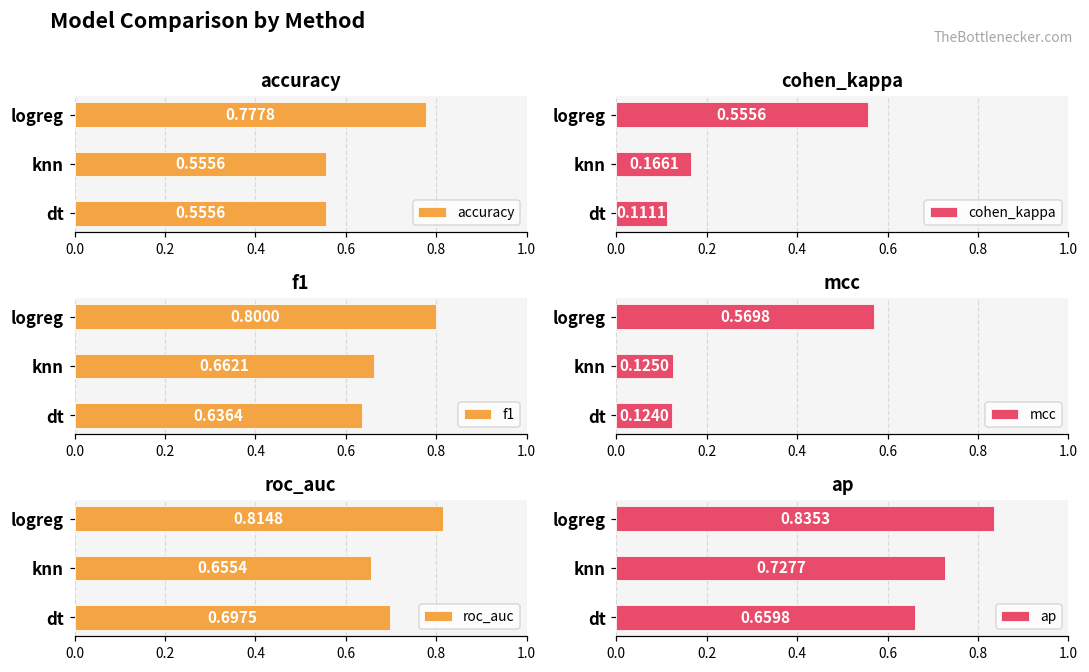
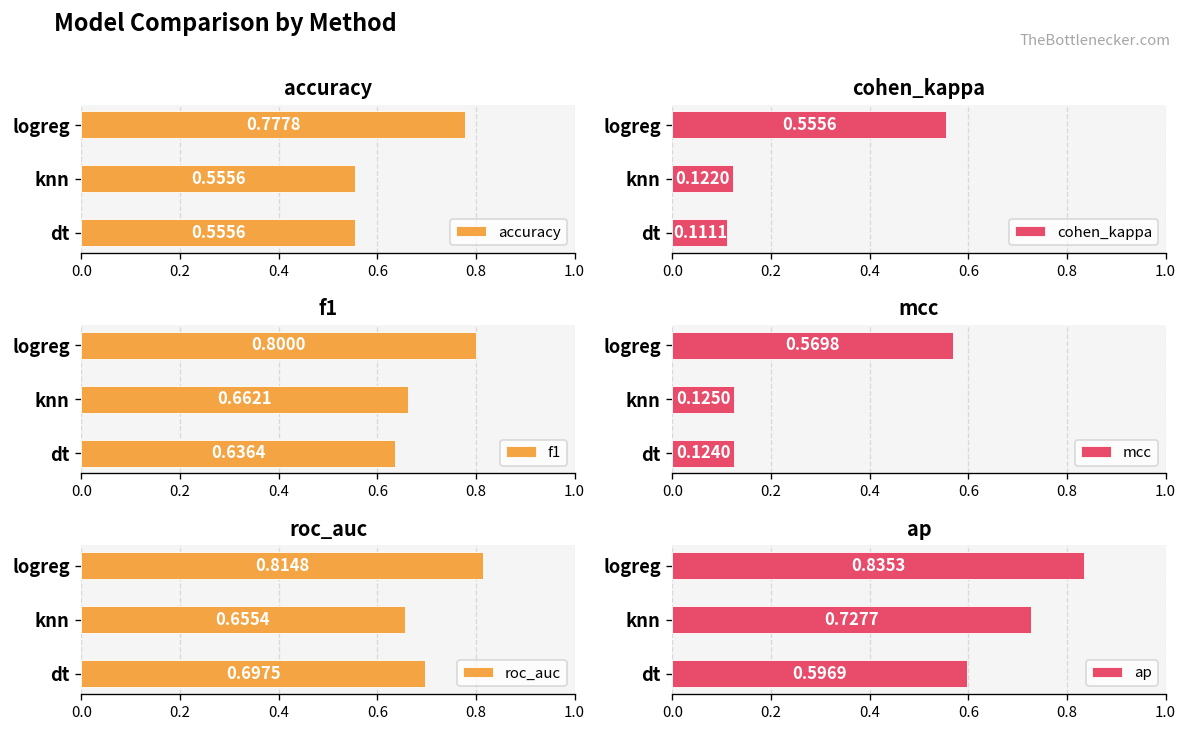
  {
    "accuracy": {
      "logreg": 0.7778,
      "knn": 0.5556,
      "dt": 0.5556
    },
    "cohen_kappa": {
      "logreg": 0.5556,
-     "knn": 0.1661,
+     "knn": 0.1220,
      "dt": 0.1111
    },
    "f1": {
      "logreg": 0.8000,
      "knn": 0.6621,
      "dt": 0.6364
    },
    "mcc": {
      "logreg": 0.5698,
      "knn": 0.1250,
      "dt": 0.1240
    },
    "roc_auc": {
      "logreg": 0.8148,
      "knn": 0.6554,
      "dt": 0.6975
    },
    "ap": {
      "logreg": 0.8353,
      "knn": 0.7277,
-     "dt": 0.6598
+     "dt": 0.5969
    }
  }
